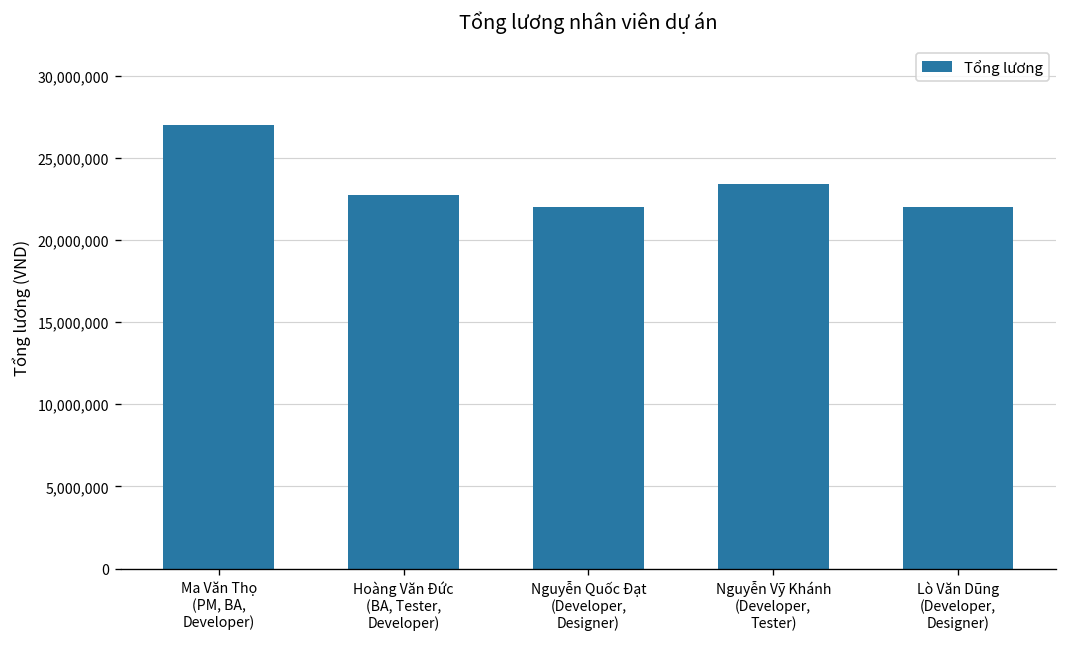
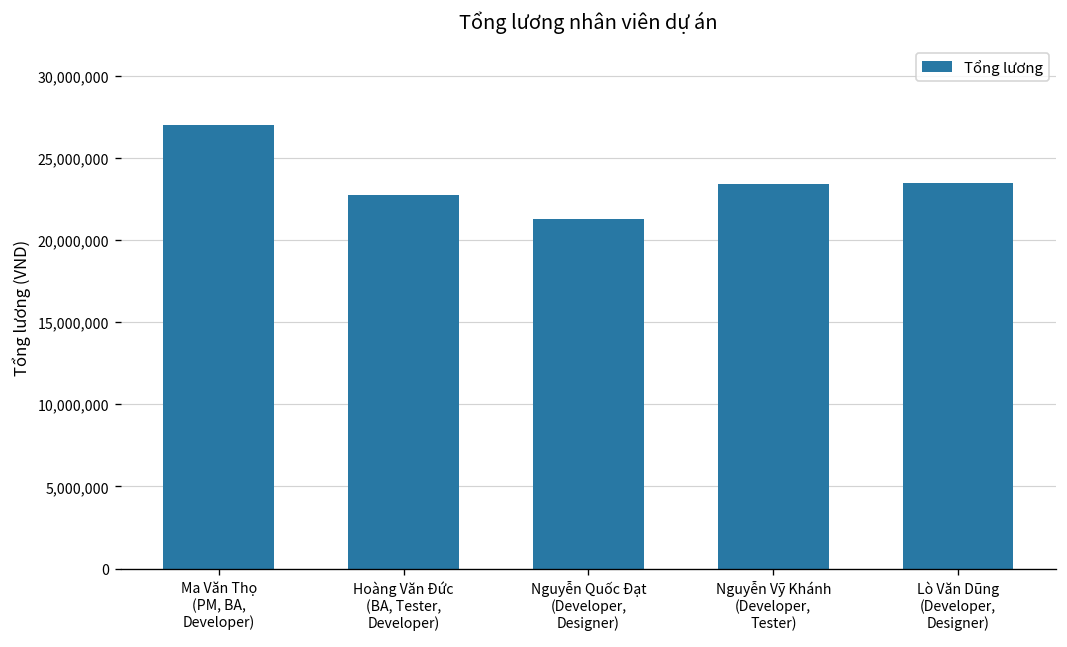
  {
    "Ma Văn Thọ (PM, BA, Developer)": "27,000,000",
    "Hoàng Văn Đức (BA, Tester, Developer)": "22,700,000",
-   "Nguyễn Quốc Đạt (Developer, Designer)": "22,000,000",
+   "Nguyễn Quốc Đạt (Developer, Designer)": "21,300,000",
    "Nguyễn Vỹ Khánh (Developer, Tester)": "23,400,000",
-   "Lò Văn Dũng (Developer, Designer)": "22,000,000"
+   "Lò Văn Dũng (Developer, Designer)": "23,400,000"
  }
